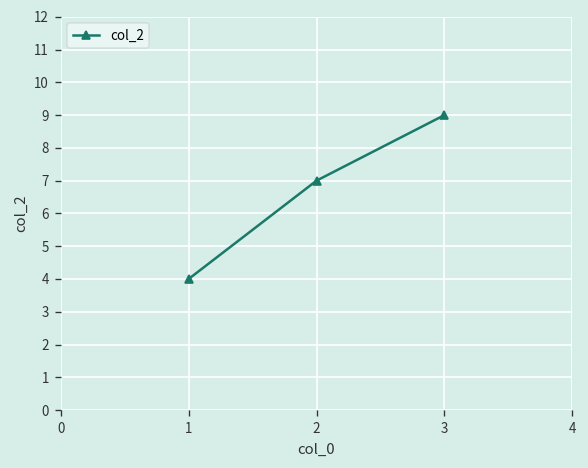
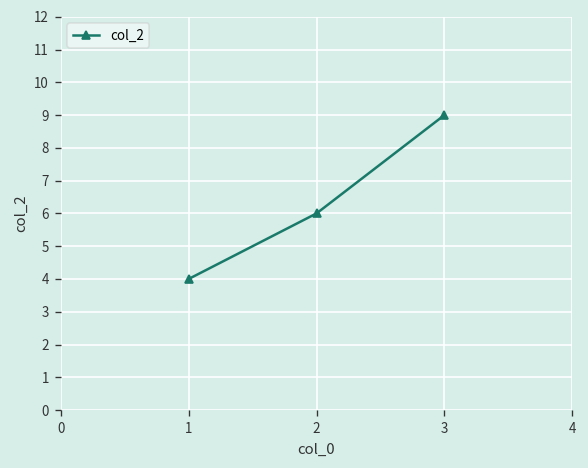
  {
    "1": 4,
-   "2": 7,
+   "2": 6,
    "3": 9
  }
